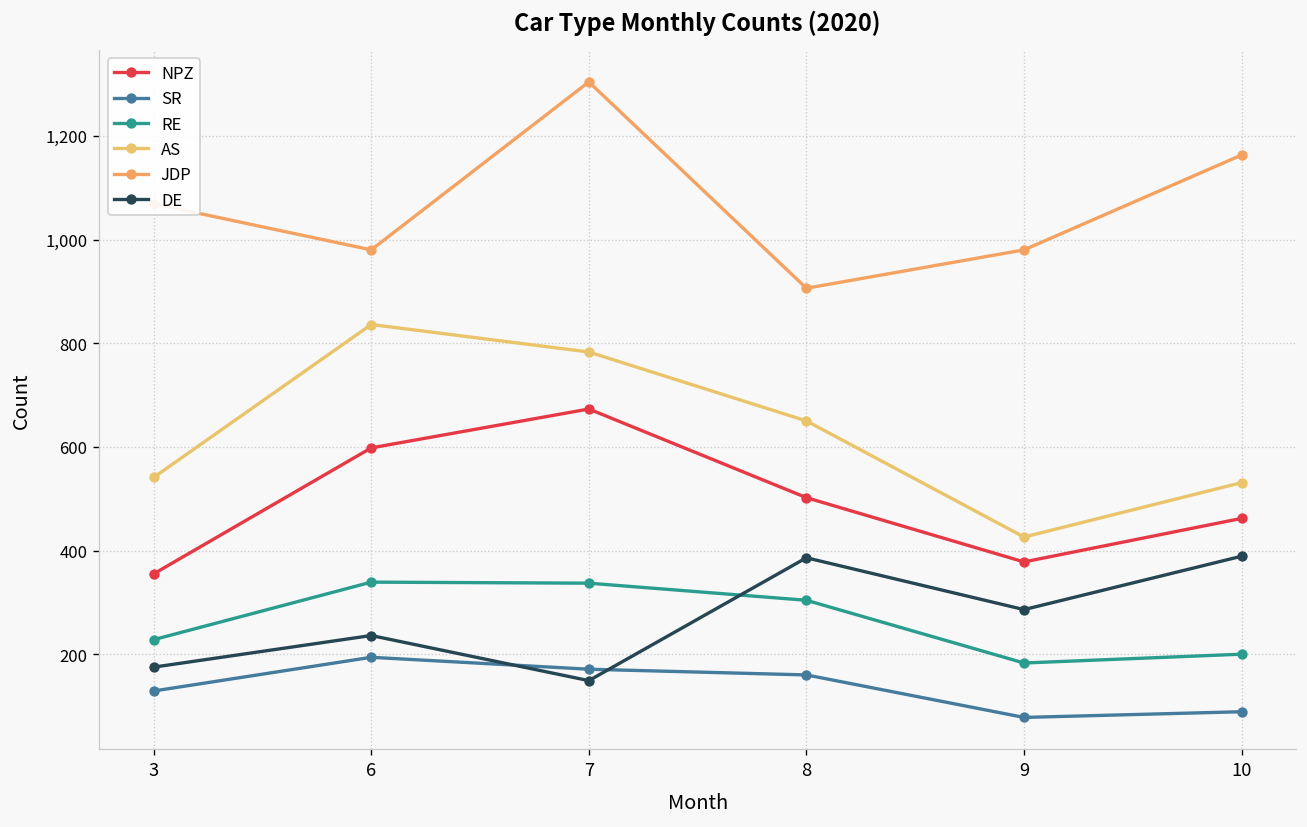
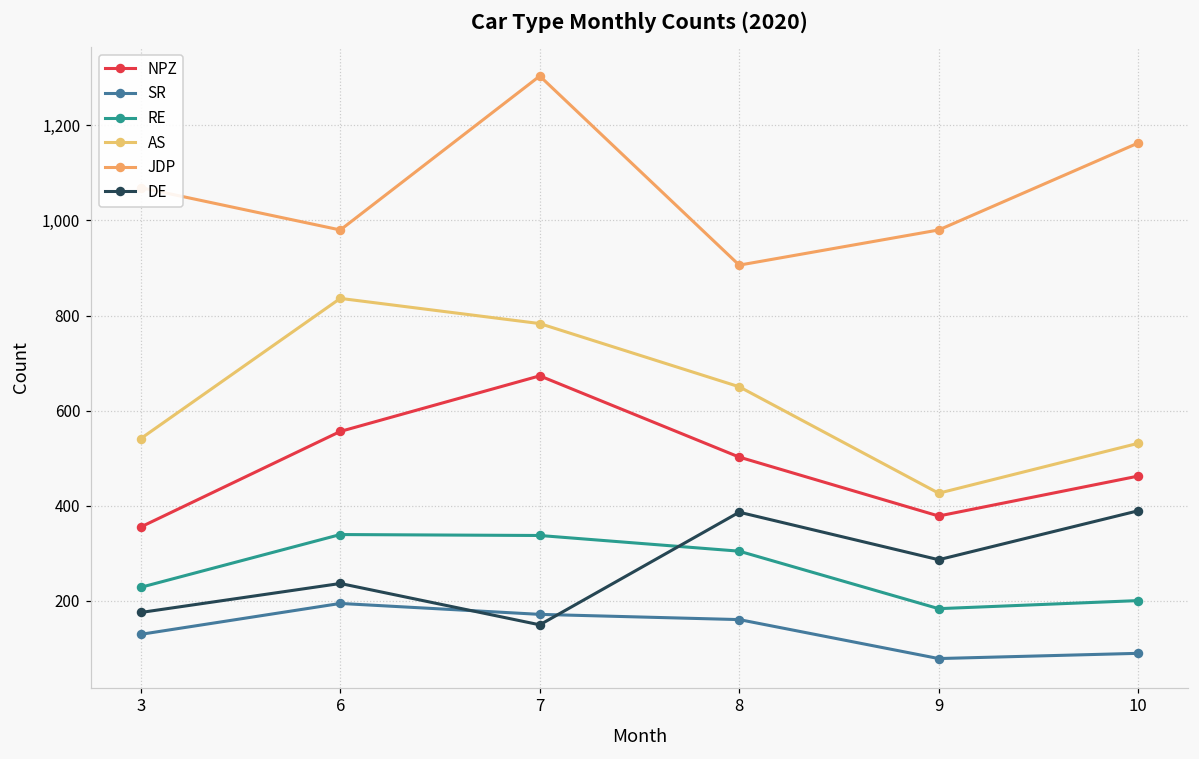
  {
    "NPZ": {
      "3": 360,
-     "6": 600,
+     "6": 560,
      "7": 670,
      "8": 500,
      "9": 380,
      "10": 460
    },
    "DE": {
      "3": 180,
      "6": 240,
      "7": 150,
      "8": 390,
      "9": 290,
      "10": 390
    }
  }
